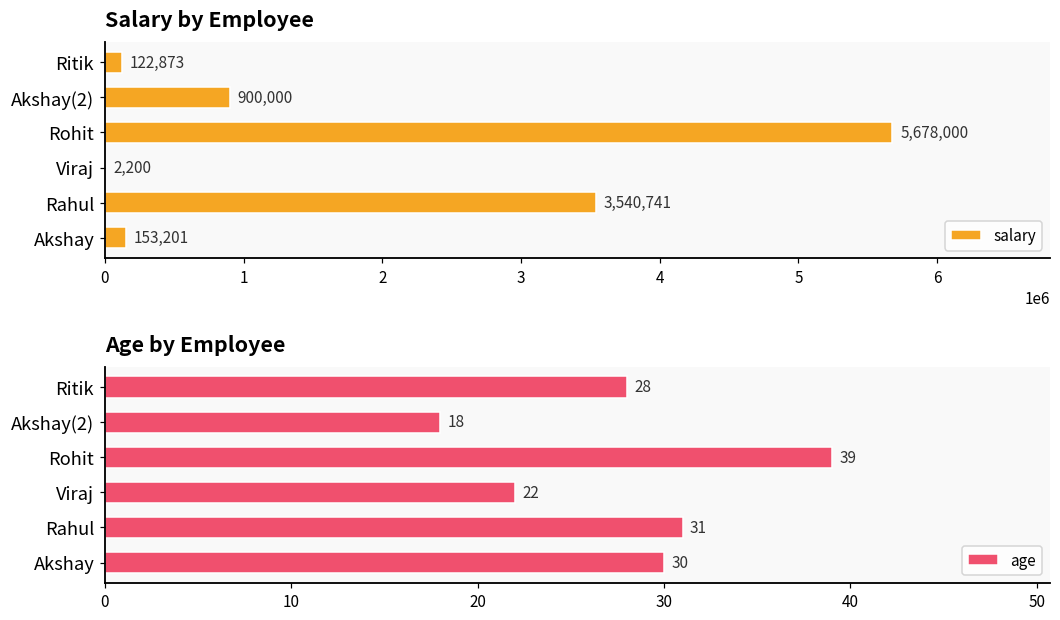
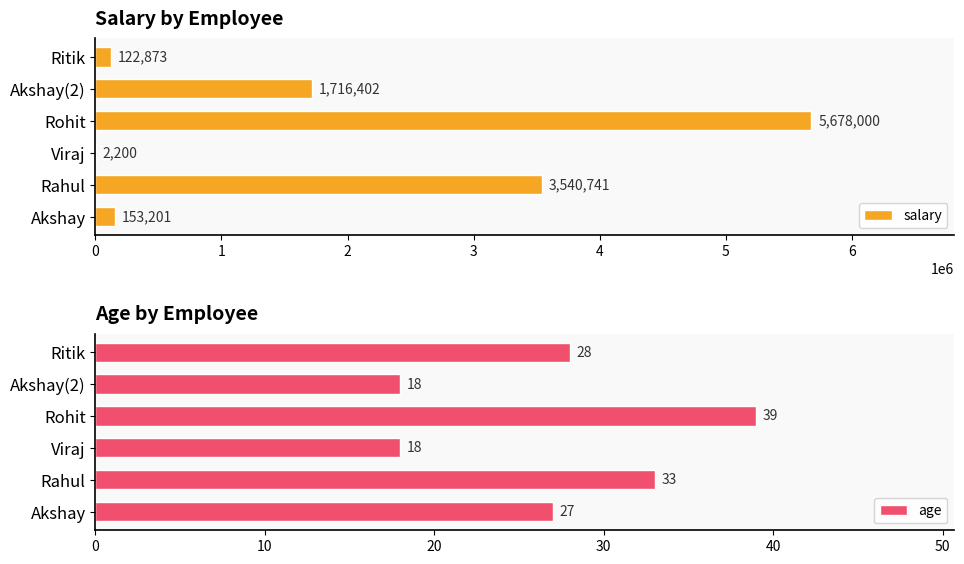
  {
    "Salary by Employee": {
      "Ritik": "122,873",
-     "Akshay(2)": "900,000",
+     "Akshay(2)": "1,716,402",
      "Rohit": "5,678,000",
      "Viraj": "2,200",
      "Rahul": "3,540,741",
      "Akshay": "153,201"
    },
    "Age by Employee": {
      "Ritik": "28",
      "Akshay(2)": "18",
      "Rohit": "39",
-     "Viraj": "22",
-     "Rahul": "31",
-     "Akshay": "30"
+     "Viraj": "18",
+     "Rahul": "33",
+     "Akshay": "27"
    }
  }
